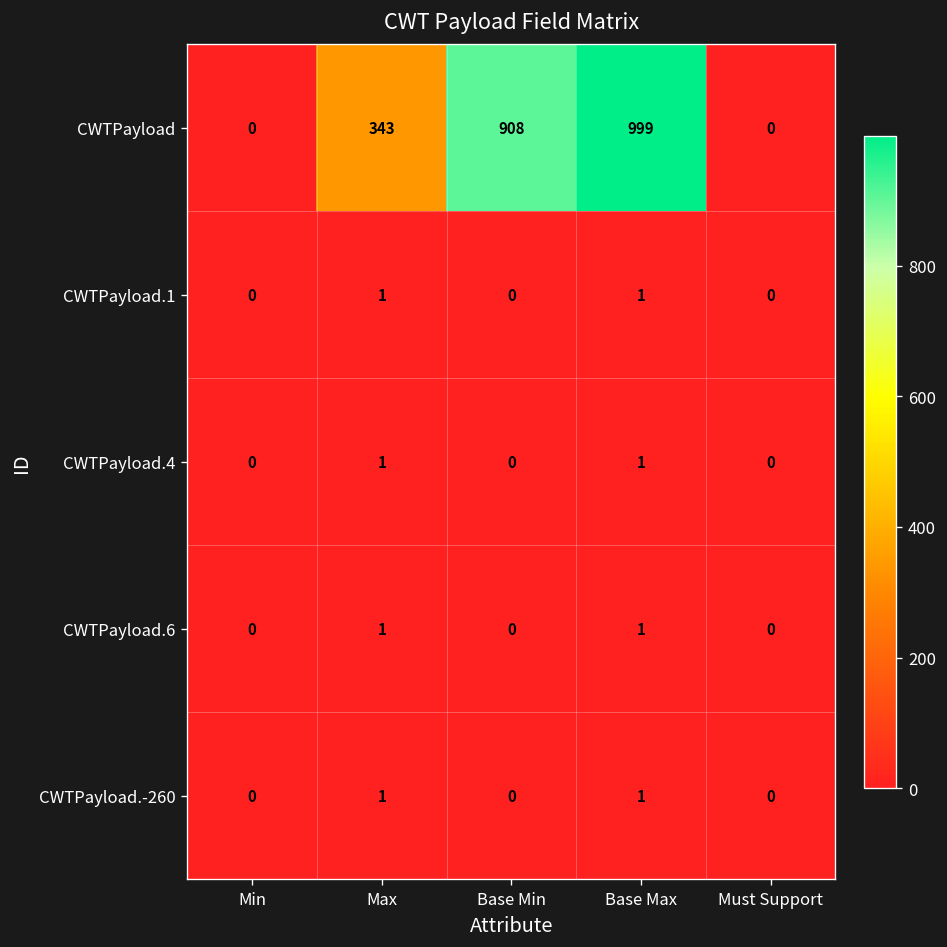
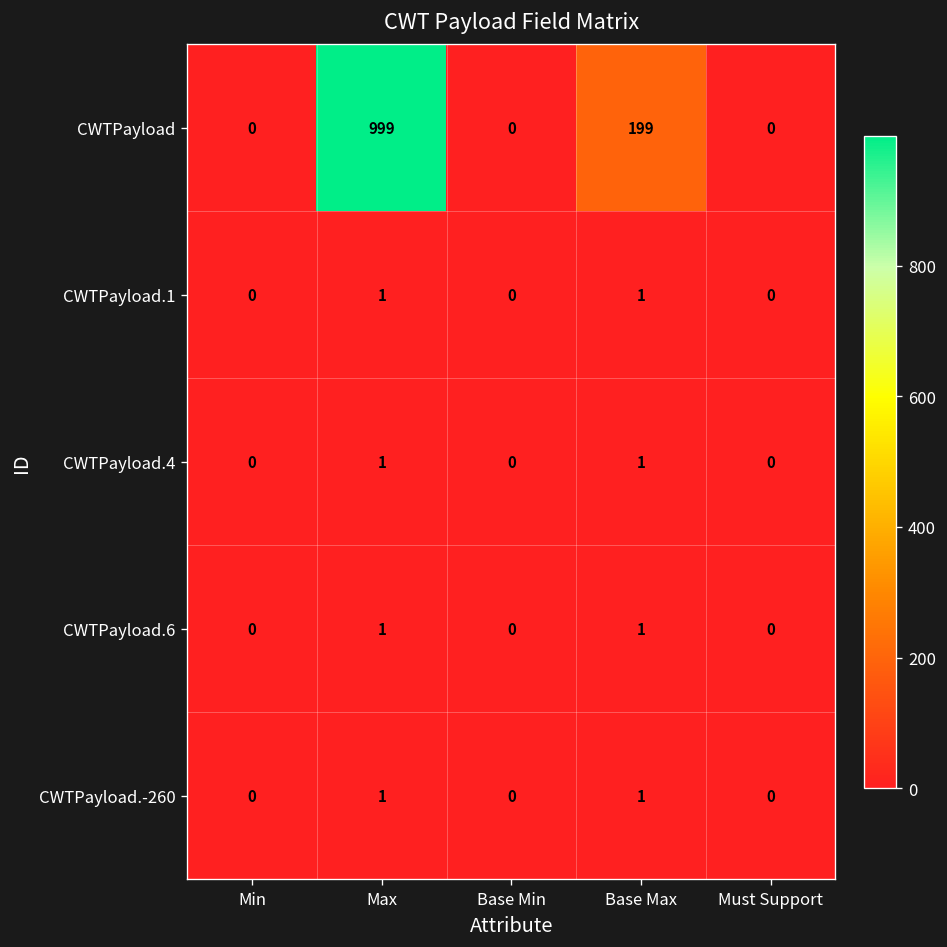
  {
    "CWTPayload": {
      "Min": 0,
-     "Max": 343,
-     "Base Min": 908,
-     "Base Max": 999,
+     "Max": 999,
+     "Base Min": 0,
+     "Base Max": 199,
      "Must Support": 0
    },
    "CWTPayload.1": {
      "Min": 0,
      "Max": 1,
      "Base Min": 0,
      "Base Max": 1,
      "Must Support": 0
    },
    "CWTPayload.4": {
      "Min": 0,
      "Max": 1,
      "Base Min": 0,
      "Base Max": 1,
      "Must Support": 0
    },
    "CWTPayload.6": {
      "Min": 0,
      "Max": 1,
      "Base Min": 0,
      "Base Max": 1,
      "Must Support": 0
    },
    "CWTPayload.-260": {
      "Min": 0,
      "Max": 1,
      "Base Min": 0,
      "Base Max": 1,
      "Must Support": 0
    }
  }
